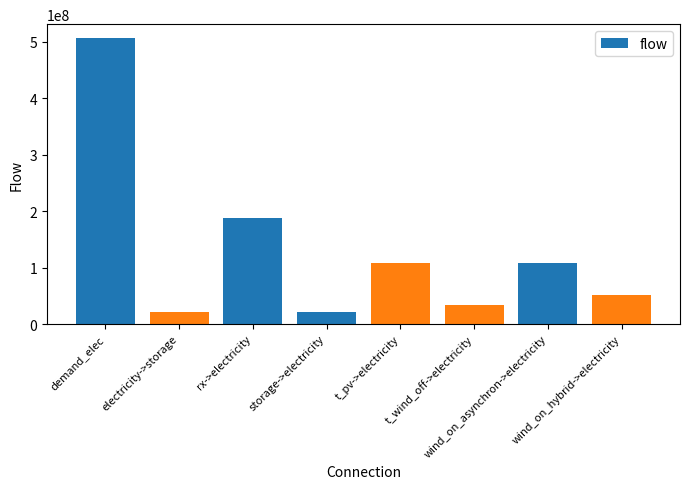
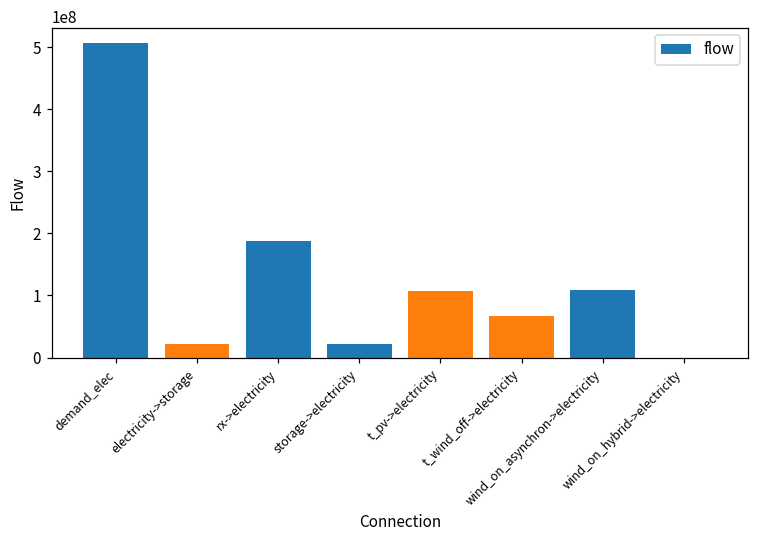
  {
    "demand_elec": 510000000,
    "electricity->storage": 20000000,
    "rx->electricity": 190000000,
    "storage->electricity": 20000000,
    "t_pv->electricity": 110000000,
-   "t_wind_off->electricity": 30000000,
+   "t_wind_off->electricity": 70000000,
    "wind_on_asynchron->electricity": 110000000,
-   "wind_on_hybrid->electricity": 50000000
+   "wind_on_hybrid->electricity": 0
  }
